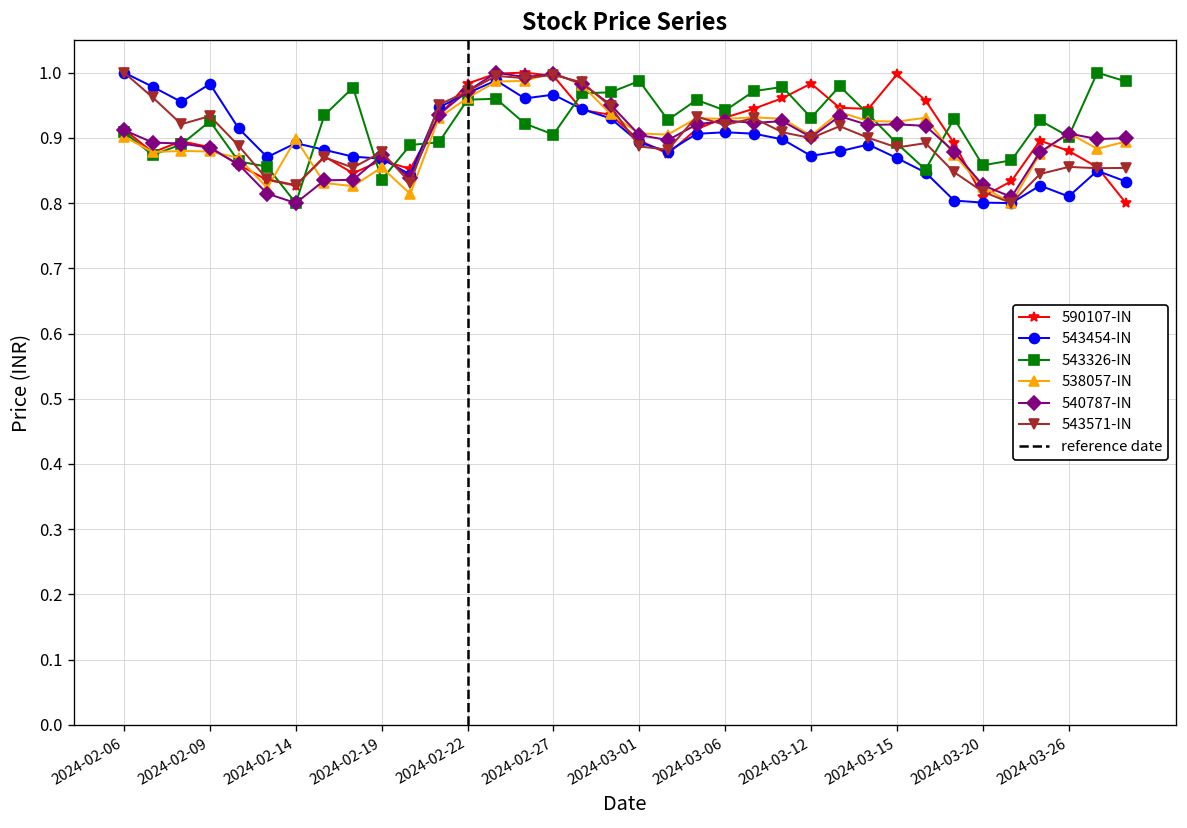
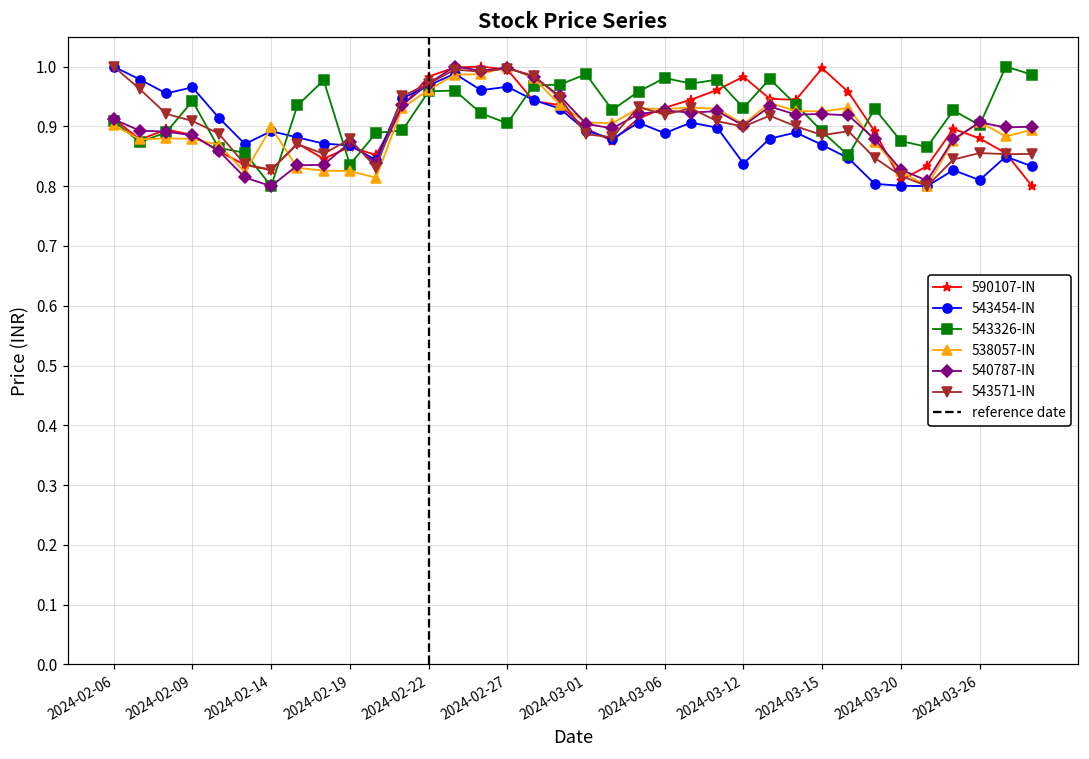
  {
    "590107-IN": {
      "2024-02-22": 0.98,
      "2024-03-12": 0.98,
      "2024-03-15": 1.00,
      "2024-03-20": 0.81,
      "2024-03-26": 0.88
    },
    "543454-IN": {
-     "2024-02-09": 0.98,
+     "2024-02-09": 0.97,
      "2024-02-14": 0.89,
      "2024-02-27": 0.97,
-     "2024-03-06": 0.91,
-     "2024-03-12": 0.87,
+     "2024-03-06": 0.89,
+     "2024-03-12": 0.84,
      "2024-03-15": 0.87,
      "2024-03-20": 0.80,
      "2024-03-26": 0.81
    },
    "543326-IN": {
-     "2024-02-09": 0.93,
+     "2024-02-09": 0.94,
      "2024-02-19": 0.84,
      "2024-02-27": 0.91,
      "2024-03-01": 0.99,
-     "2024-03-06": 0.94,
+     "2024-03-06": 0.98,
      "2024-03-12": 0.93,
      "2024-03-15": 0.89,
-     "2024-03-20": 0.86
+     "2024-03-20": 0.88
    },
    "538057-IN": {
      "2024-02-06": 0.90,
      "2024-02-09": 0.88,
      "2024-02-14": 0.90,
-     "2024-02-19": 0.85
+     "2024-02-19": 0.83
    },
    "540787-IN": {
      "2024-02-19": 0.87
    },
    "543571-IN": {
-     "2024-02-09": 0.93,
+     "2024-02-09": 0.91,
      "2024-02-19": 0.88,
      "2024-03-01": 0.89,
      "2024-03-06": 0.92,
      "2024-03-15": 0.89,
      "2024-03-20": 0.82,
      "2024-03-26": 0.86
    }
  }
